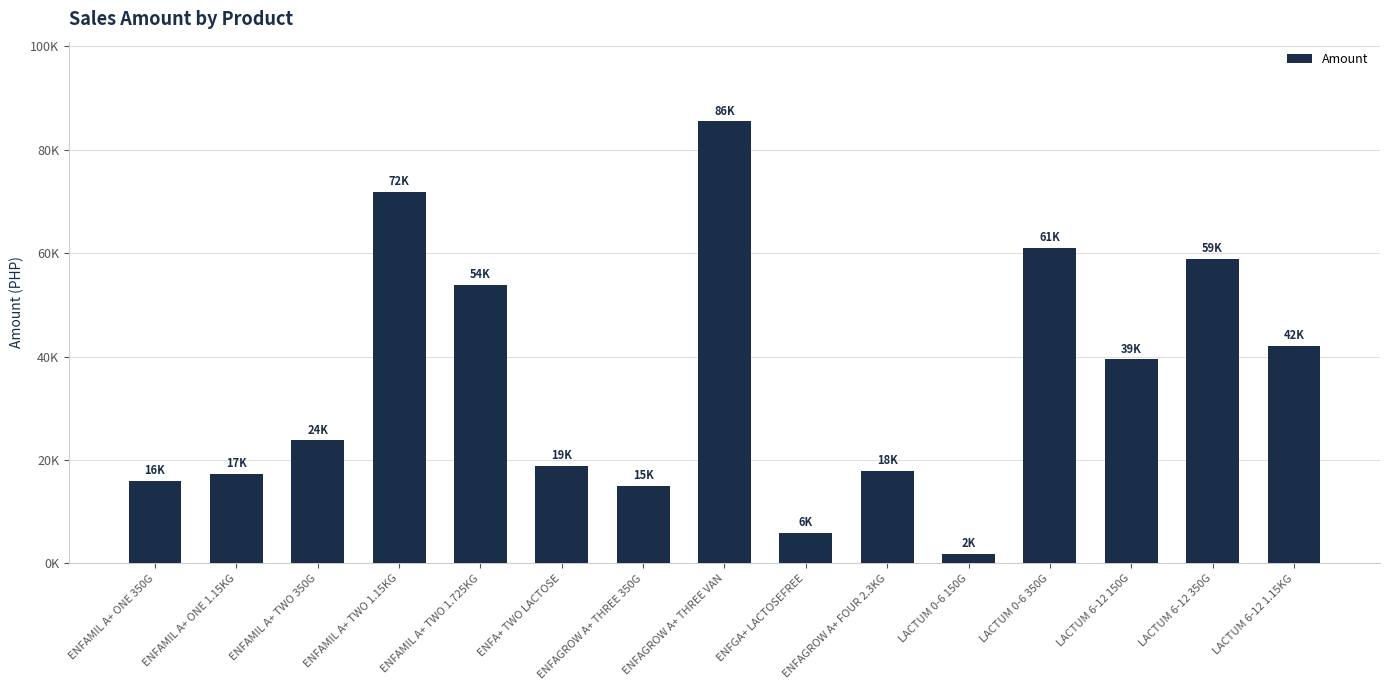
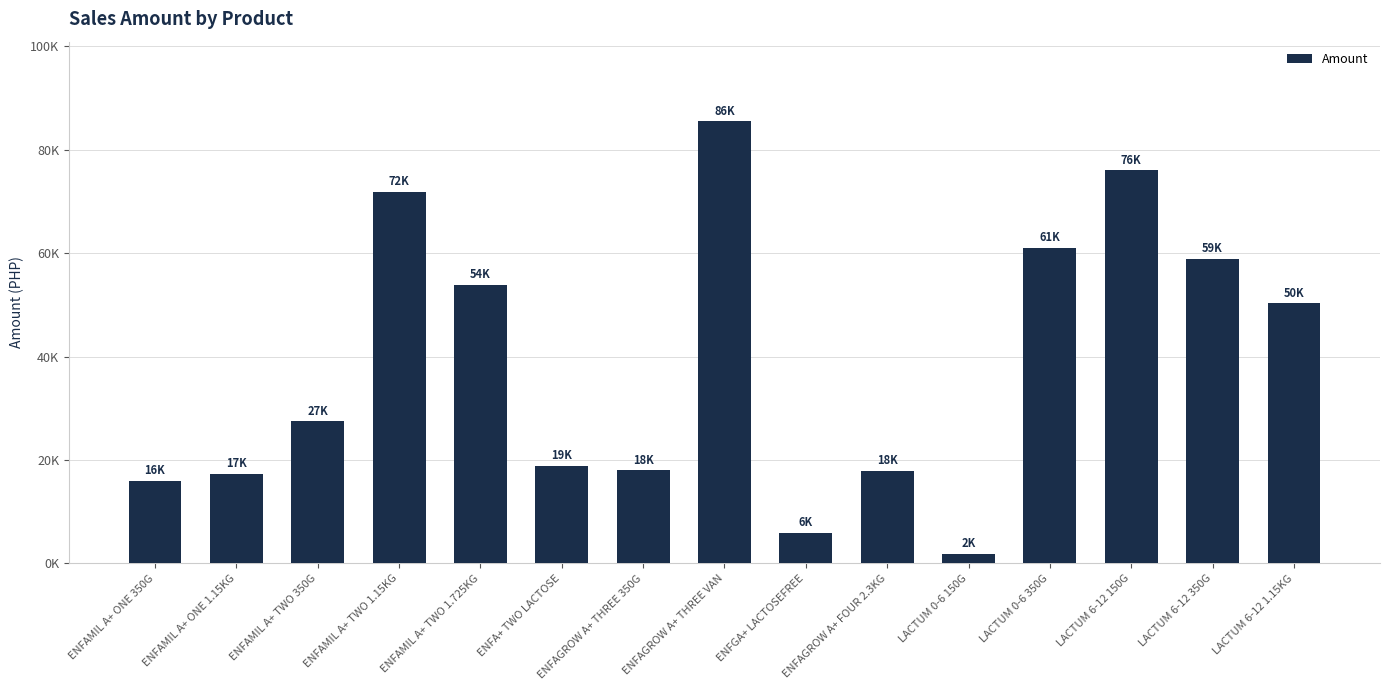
  {
    "ENFAMIL A+ ONE 350G": "16K",
    "ENFAMIL A+ ONE 1.15KG": "17K",
-   "ENFAMIL A+ TWO 350G": "24K",
+   "ENFAMIL A+ TWO 350G": "27K",
    "ENFAMIL A+ TWO 1.15KG": "72K",
    "ENFAMIL A+ TWO 1.725KG": "54K",
    "ENFA+ TWO LACTOSE": "19K",
-   "ENFAGROW A+ THREE 350G": "15K",
+   "ENFAGROW A+ THREE 350G": "18K",
    "ENFAGROW A+ THREE VAN": "86K",
    "ENFGA+ LACTOSEFREE": "6K",
    "ENFAGROW A+ FOUR 2.3KG": "18K",
    "LACTUM 0-6 150G": "2K",
    "LACTUM 0-6 350G": "61K",
-   "LACTUM 6-12 150G": "39K",
+   "LACTUM 6-12 150G": "76K",
    "LACTUM 6-12 350G": "59K",
-   "LACTUM 6-12 1.15KG": "42K"
+   "LACTUM 6-12 1.15KG": "50K"
  }
